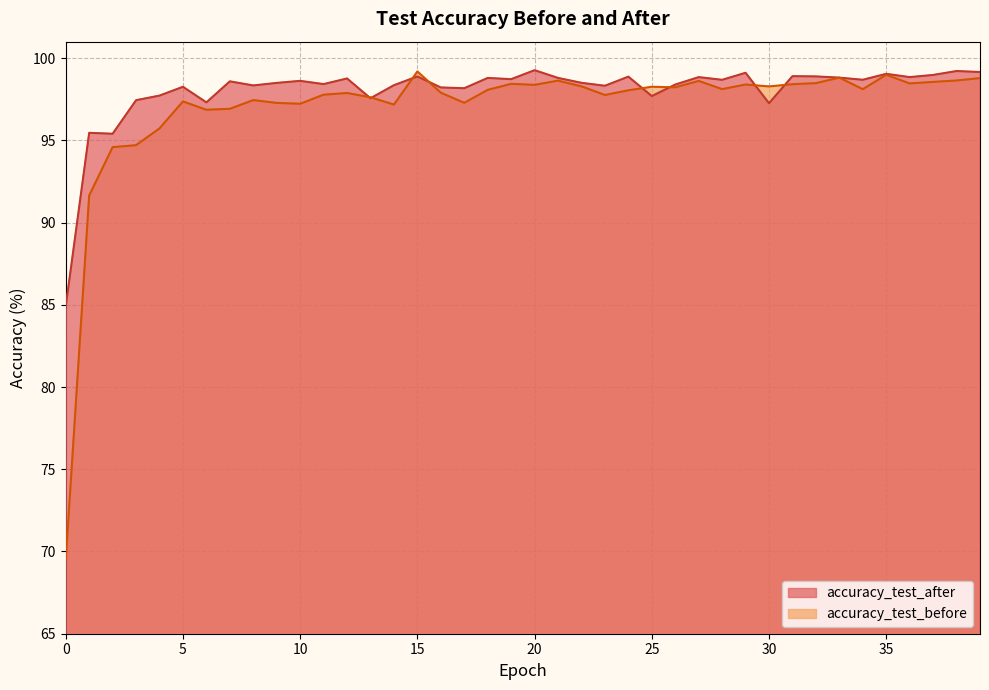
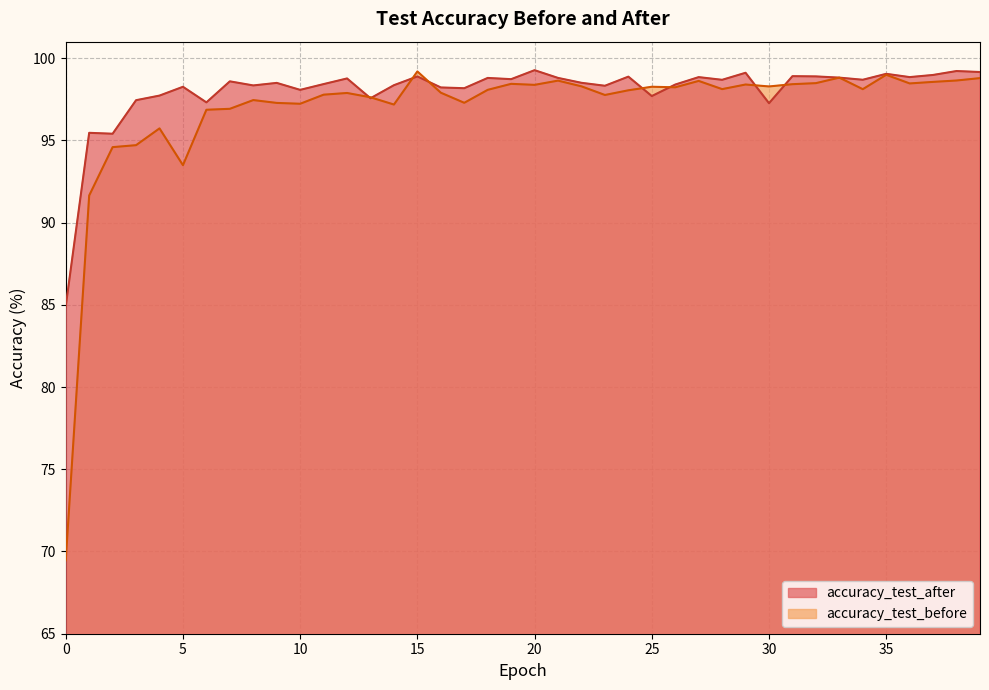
  {
    "accuracy_test_after": {
      "0": 84.9,
      "5": 98.3,
-     "10": 98.6,
+     "10": 98.1,
      "15": 98.9,
      "20": 99.3,
      "25": 97.7,
      "30": 97.3
    },
    "accuracy_test_before": {
      "0": 69.5,
-     "5": 97.4,
+     "5": 93.5,
      "10": 97.2,
      "15": 99.2,
      "20": 98.4,
      "25": 98.3,
      "30": 98.3
    }
  }
